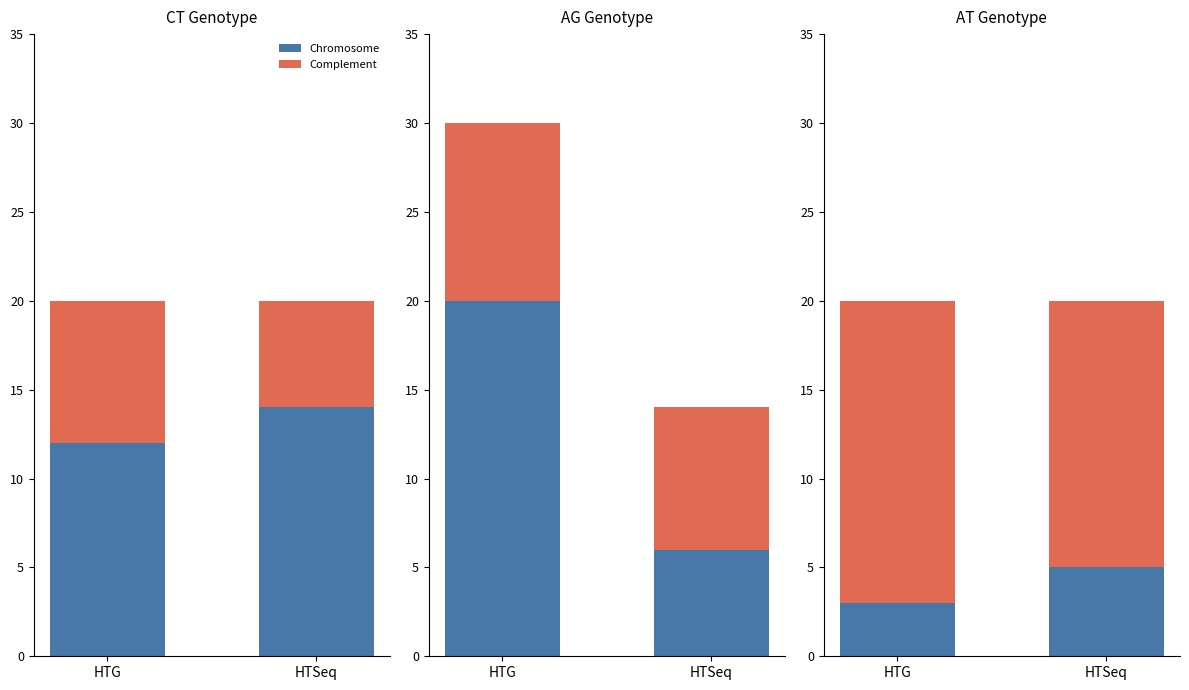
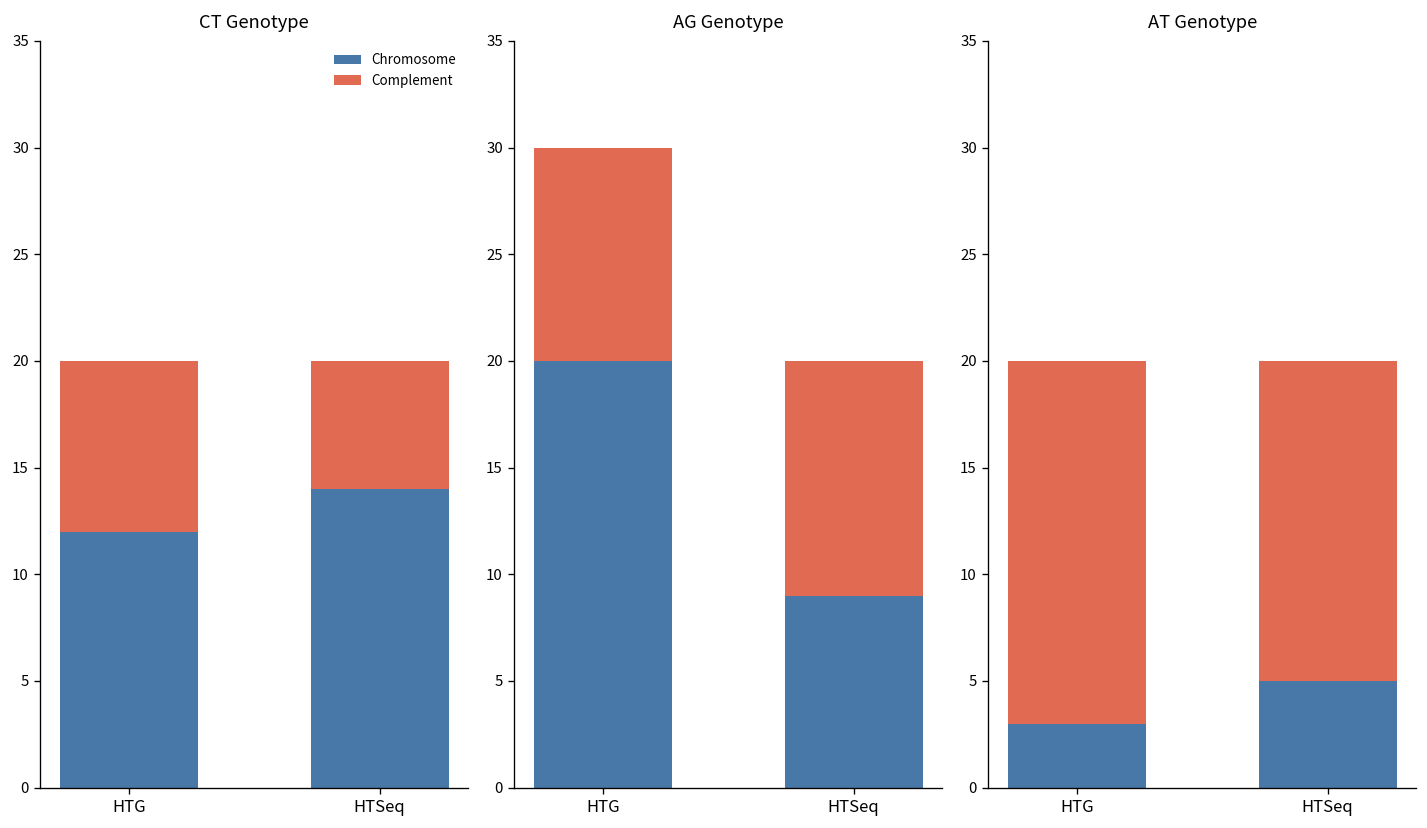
  {
    "CT Genotype": {
      "Chromosome": {
        "HTG": 12.0,
        "HTSeq": 14.0
      }
    },
    "AG Genotype": {
      "Chromosome": {
        "HTG": 20,
-       "HTSeq": 6
+       "HTSeq": 9
      },
      "Complement": {
        "HTG": 10,
-       "HTSeq": 8
+       "HTSeq": 11
      }
    },
    "AT Genotype": {
      "Chromosome": {
        "HTG": 3.0,
        "HTSeq": 5.0
      }
    }
  }
